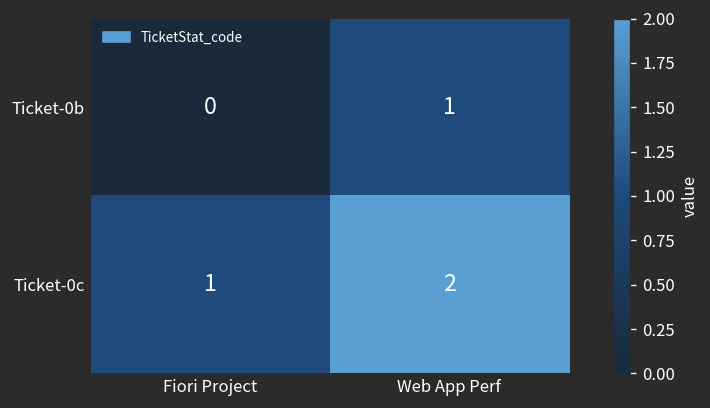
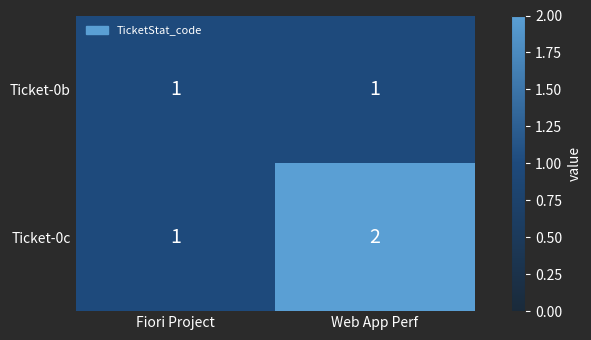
  {
    "Ticket-0b": {
-     "Fiori Project": 0,
+     "Fiori Project": 1,
      "Web App Perf": 1
    },
    "Ticket-0c": {
      "Fiori Project": 1,
      "Web App Perf": 2
    }
  }
